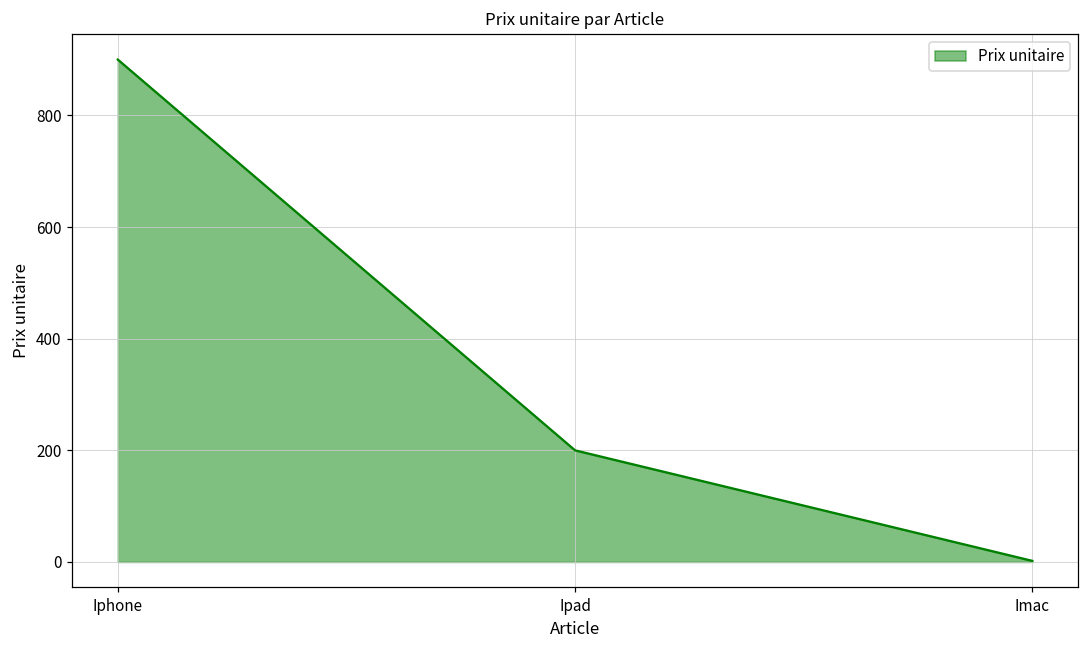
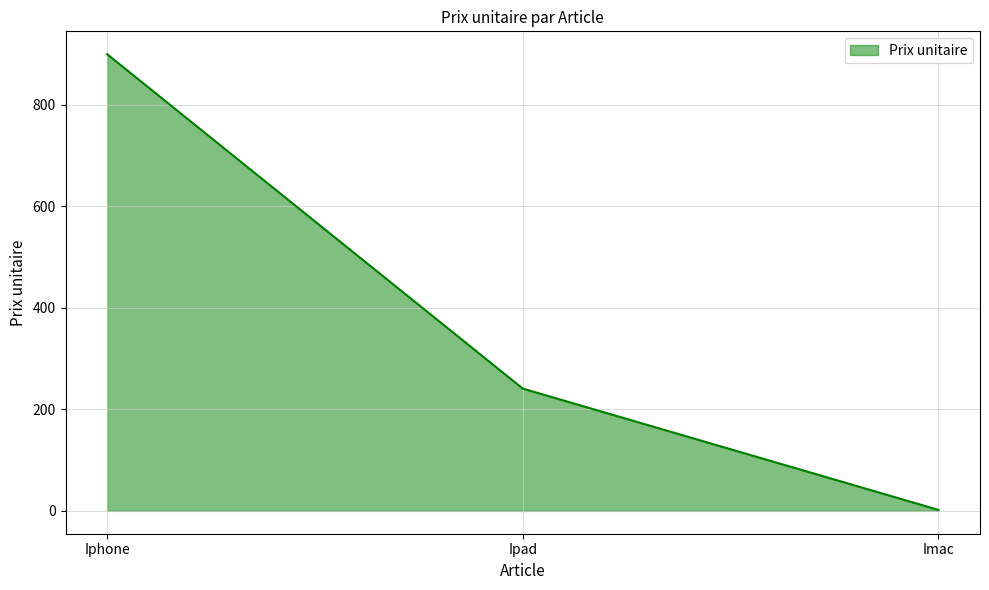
  {
    "Iphone": 900,
-   "Ipad": 200,
+   "Ipad": 240,
    "Imac": 0
  }
